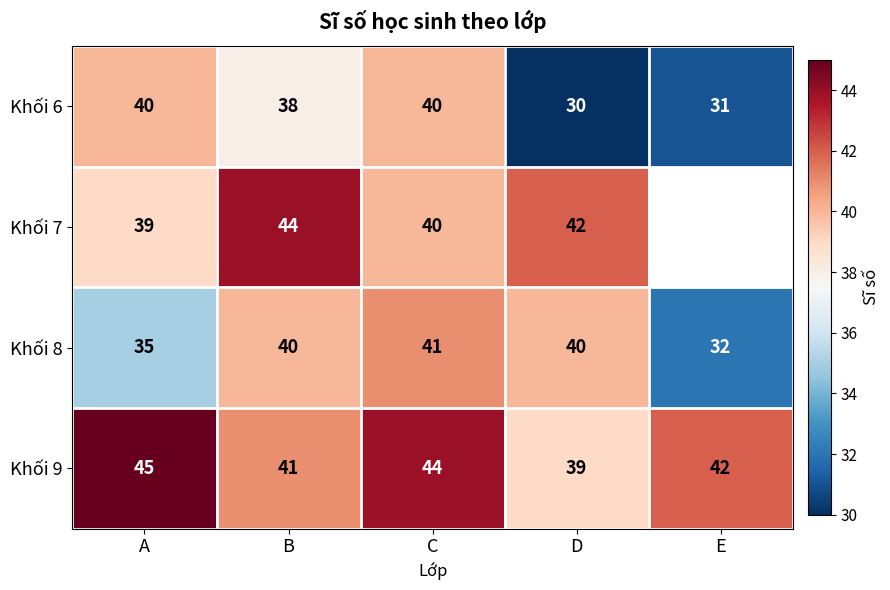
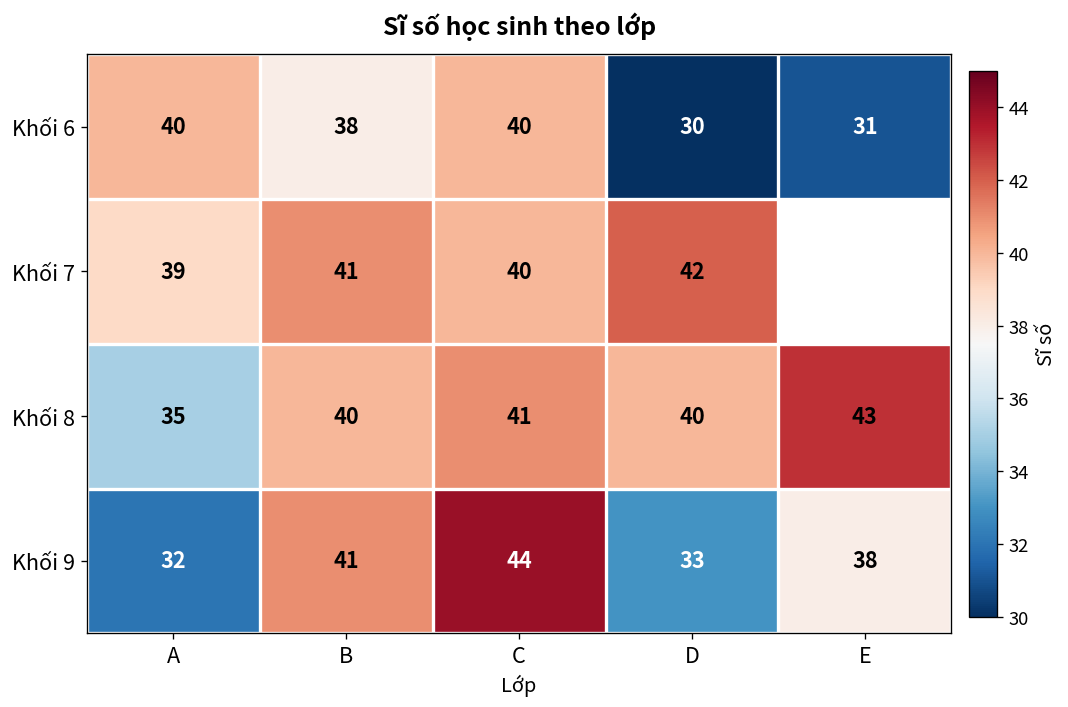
  {
    "Khối 6": {
      "A": 40,
      "B": 38,
      "C": 40,
      "D": 30,
      "E": 31
    },
    "Khối 7": {
      "A": 39,
-     "B": 44,
+     "B": 41,
      "C": 40,
      "D": 42
    },
    "Khối 8": {
      "A": 35,
      "B": 40,
      "C": 41,
      "D": 40,
-     "E": 32
+     "E": 43
    },
    "Khối 9": {
-     "A": 45,
+     "A": 32,
      "B": 41,
      "C": 44,
-     "D": 39,
-     "E": 42
+     "D": 33,
+     "E": 38
    }
  }
